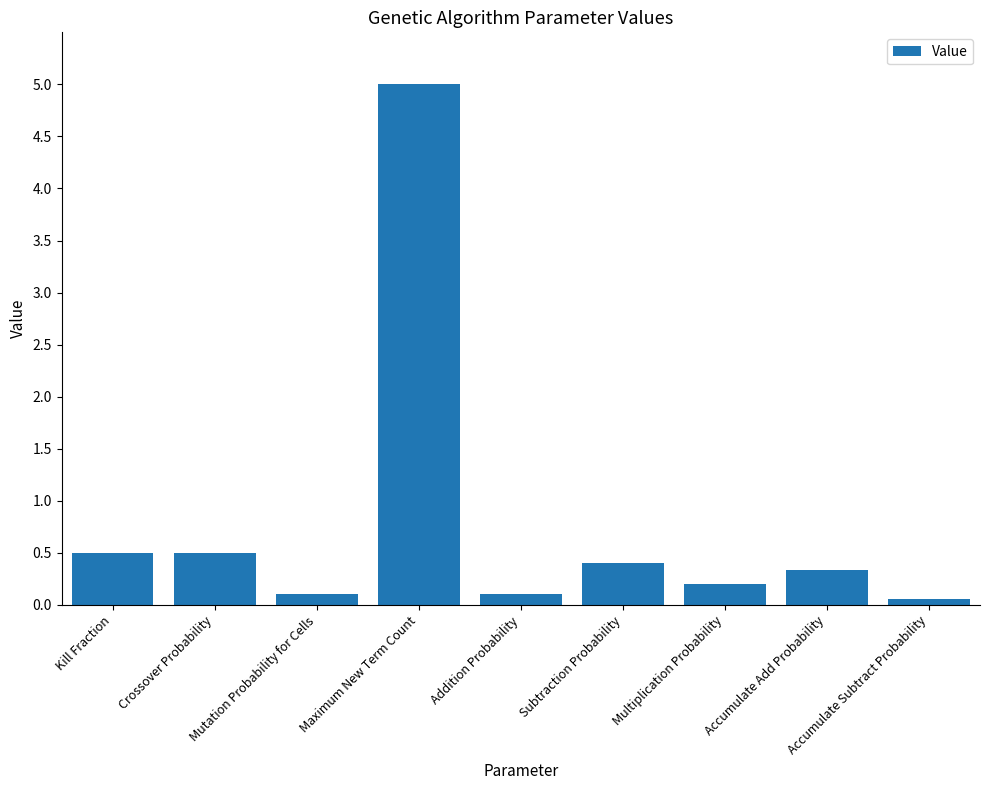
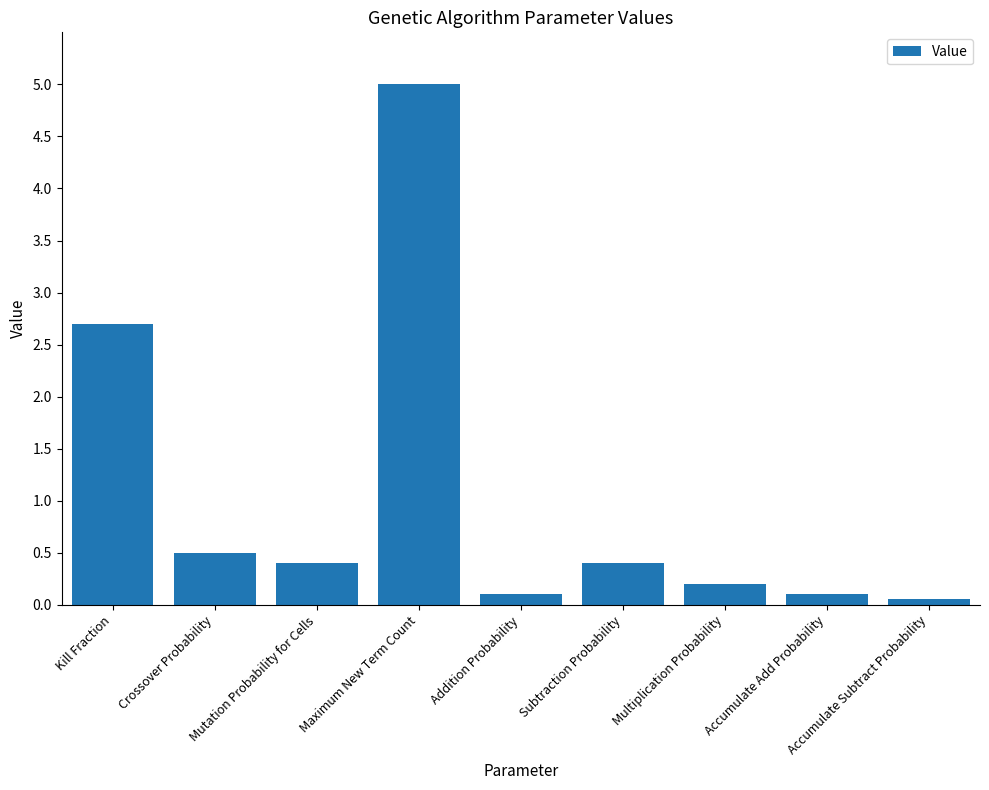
  {
-   "Kill Fraction": 0.5,
+   "Kill Fraction": 2.7,
    "Crossover Probability": 0.50,
-   "Mutation Probability for Cells": 0.1,
+   "Mutation Probability for Cells": 0.4,
    "Maximum New Term Count": 5.00,
    "Addition Probability": 0.10,
    "Subtraction Probability": 0.40,
    "Multiplication Probability": 0.20,
-   "Accumulate Add Probability": 0.33,
+   "Accumulate Add Probability": 0.11,
    "Accumulate Subtract Probability": 0.06
  }
